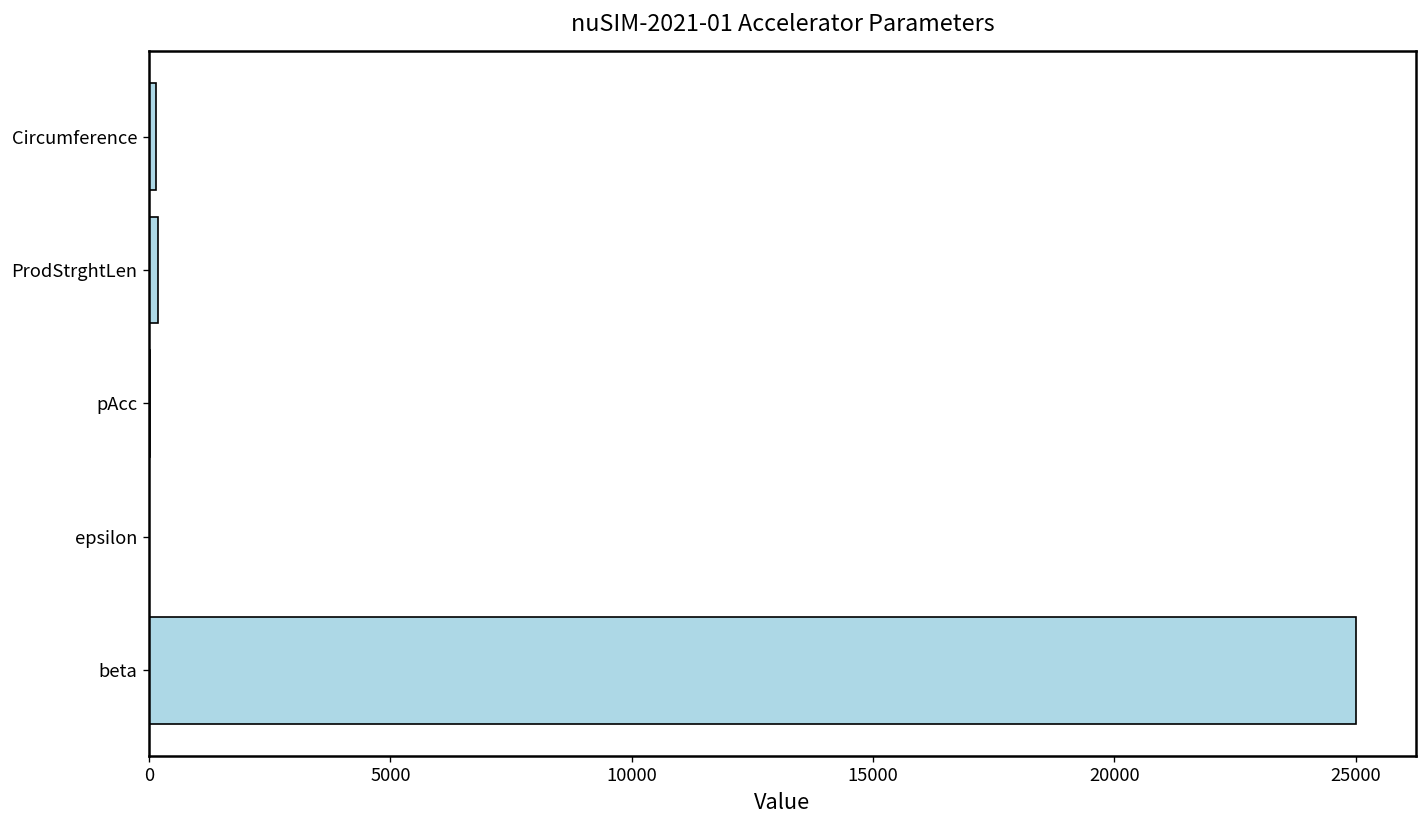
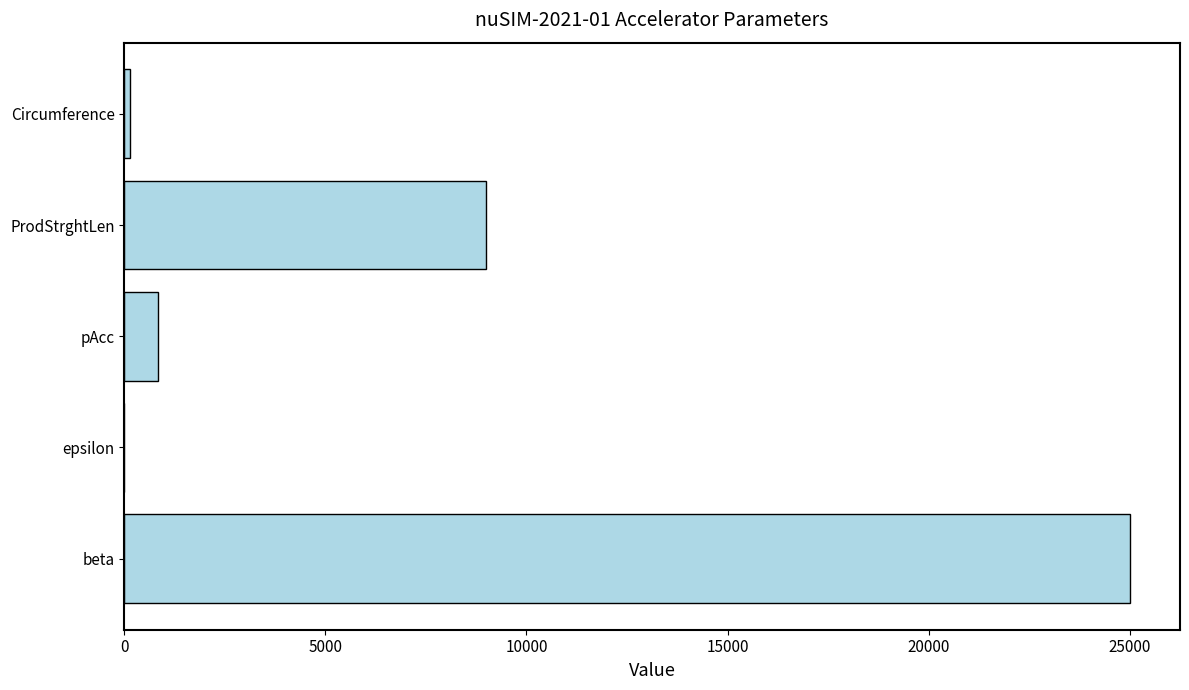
  {
    "Circumference": 100,
-   "ProdStrghtLen": 200,
-   "pAcc": 0,
+   "ProdStrghtLen": 9000,
+   "pAcc": 900,
    "beta": 25000
  }
